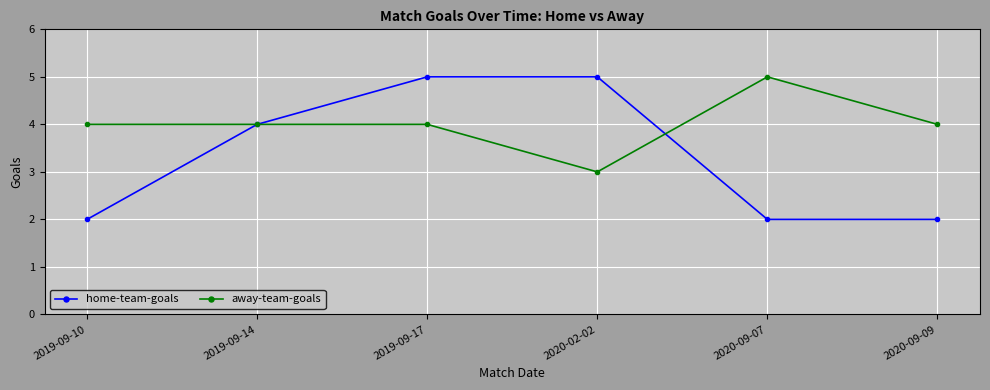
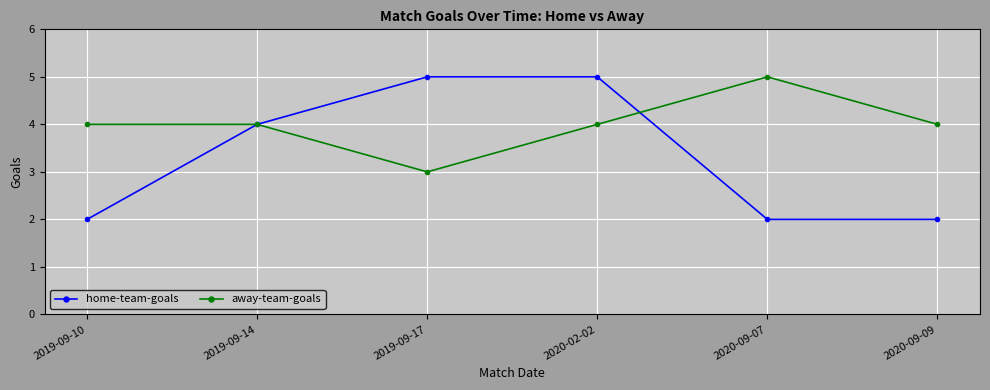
  {
    "home-team-goals": {
      "2019-09-10": 2,
      "2019-09-17": 5,
      "2020-02-02": 5,
      "2020-09-07": 2,
      "2020-09-09": 2
    },
    "away-team-goals": {
      "2019-09-10": 4,
-     "2019-09-17": 4,
-     "2020-02-02": 3,
+     "2019-09-17": 3,
+     "2020-02-02": 4,
      "2020-09-07": 5,
      "2020-09-09": 4
    }
  }
